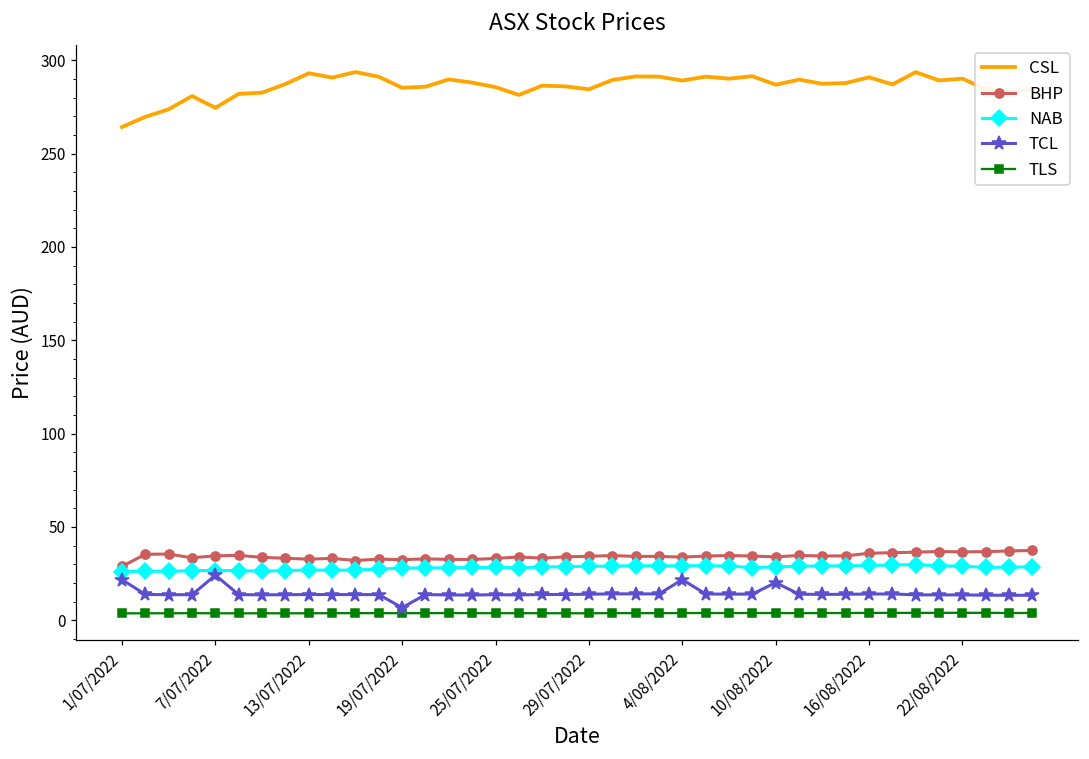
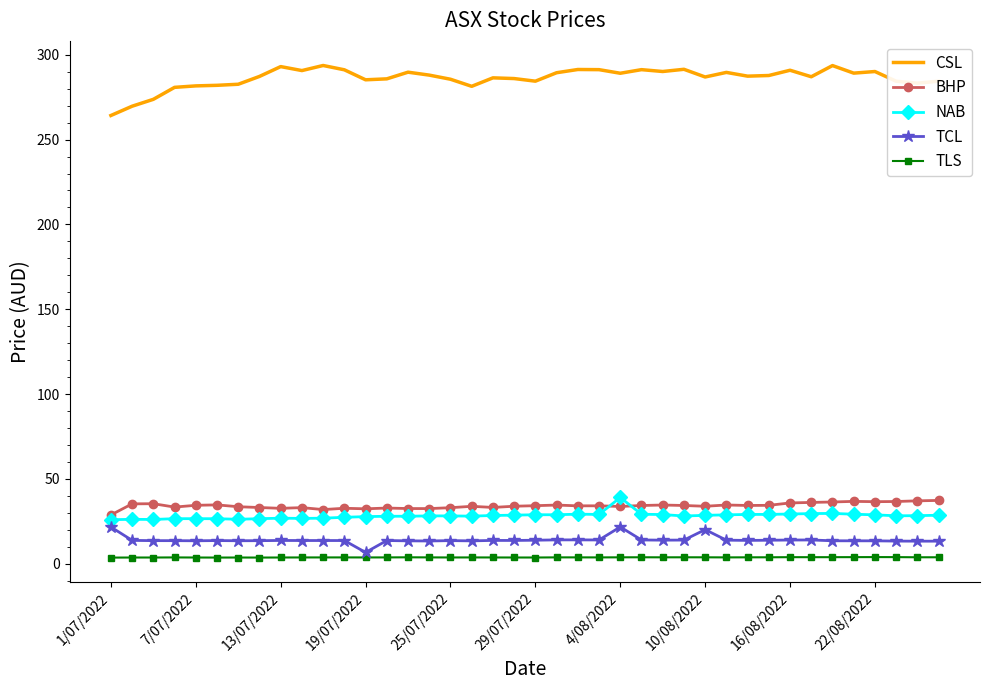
  {
    "CSL": {
      "1/07/2022": 264,
-     "7/07/2022": 274,
+     "7/07/2022": 282,
      "13/07/2022": 293,
      "19/07/2022": 285,
      "25/07/2022": 286,
      "29/07/2022": 284,
      "4/08/2022": 289,
      "10/08/2022": 287,
      "16/08/2022": 291,
      "22/08/2022": 290
    },
    "BHP": {
      "1/07/2022": 29,
      "7/07/2022": 34,
      "13/07/2022": 33,
      "19/07/2022": 32,
      "25/07/2022": 33,
      "29/07/2022": 34,
      "4/08/2022": 34,
      "10/08/2022": 34,
      "16/08/2022": 36,
      "22/08/2022": 37
    },
    "NAB": {
      "1/07/2022": 26,
      "7/07/2022": 27,
      "13/07/2022": 27,
      "19/07/2022": 28,
      "25/07/2022": 28,
      "29/07/2022": 29,
-     "4/08/2022": 29,
+     "4/08/2022": 39,
      "10/08/2022": 29,
      "16/08/2022": 29,
      "22/08/2022": 29
    },
    "TCL": {
      "1/07/2022": 22,
-     "7/07/2022": 24,
+     "7/07/2022": 14,
      "13/07/2022": 14,
      "19/07/2022": 7,
      "25/07/2022": 14,
      "29/07/2022": 14,
      "4/08/2022": 22,
      "10/08/2022": 20,
      "16/08/2022": 14,
      "22/08/2022": 14
    },
    "TLS": {
      "1/07/2022": 4,
      "7/07/2022": 4,
      "13/07/2022": 4,
      "19/07/2022": 4,
      "25/07/2022": 4,
      "29/07/2022": 4,
      "4/08/2022": 4,
      "10/08/2022": 4,
      "16/08/2022": 4,
      "22/08/2022": 4
    }
  }
